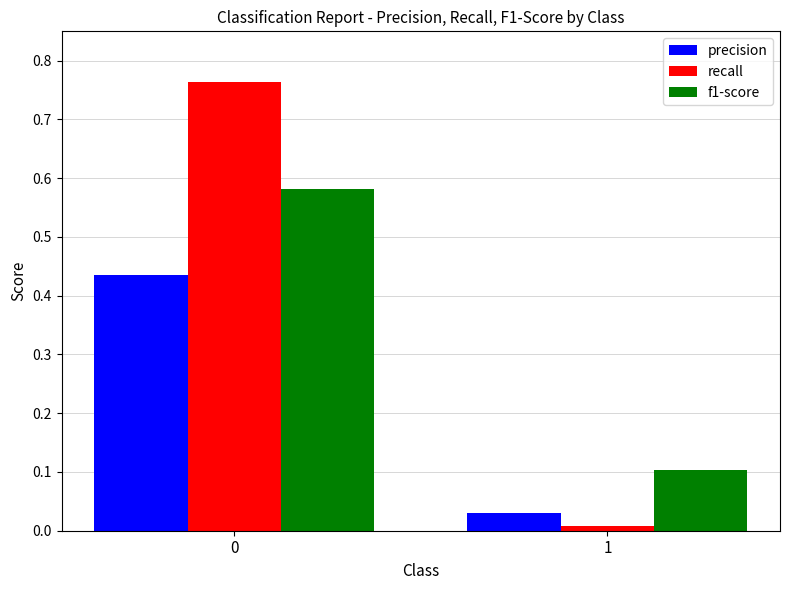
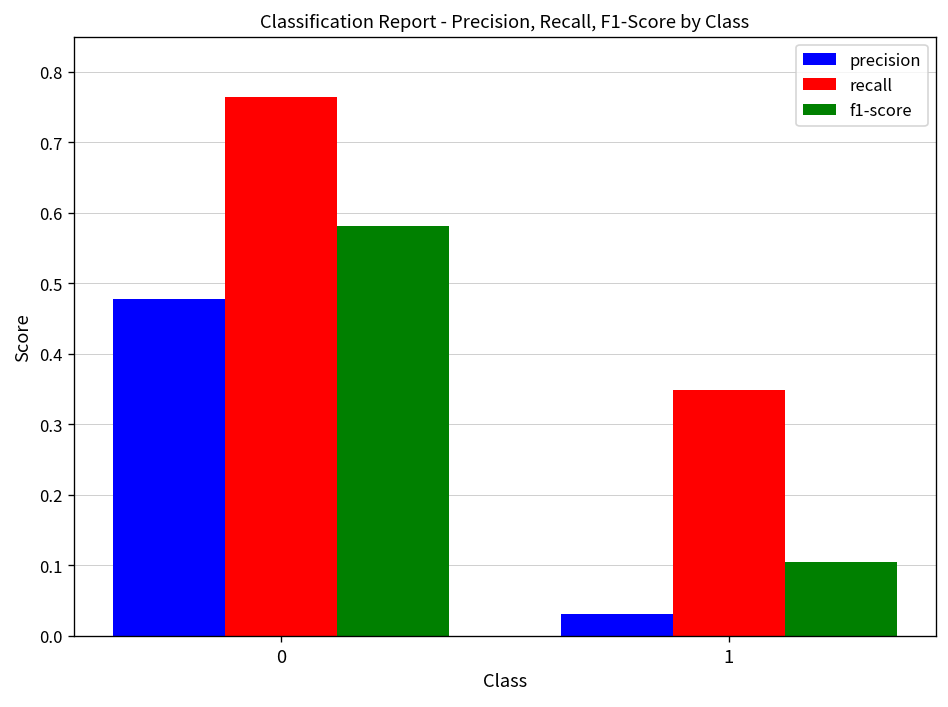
  {
    "precision": {
-     "0": 0.43,
+     "0": 0.48,
      "1": 0.03
    },
    "recall": {
      "0": 0.76,
-     "1": 0.01
+     "1": 0.35
    },
    "f1-score": {
      "0": 0.58,
      "1": 0.10
    }
  }
